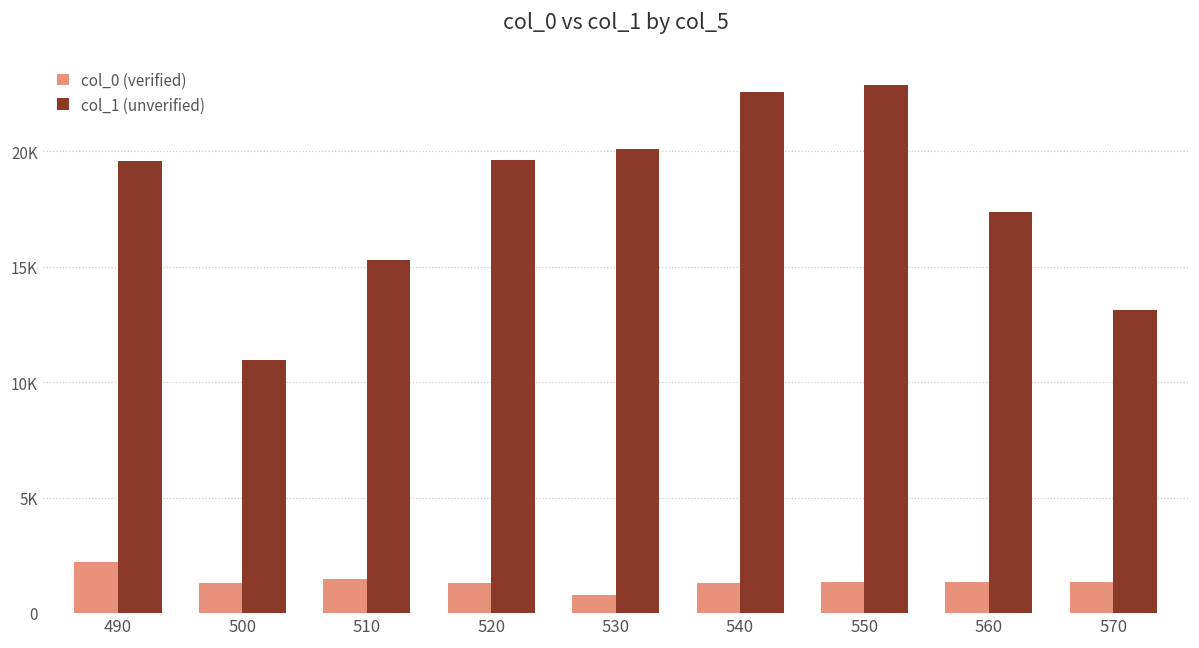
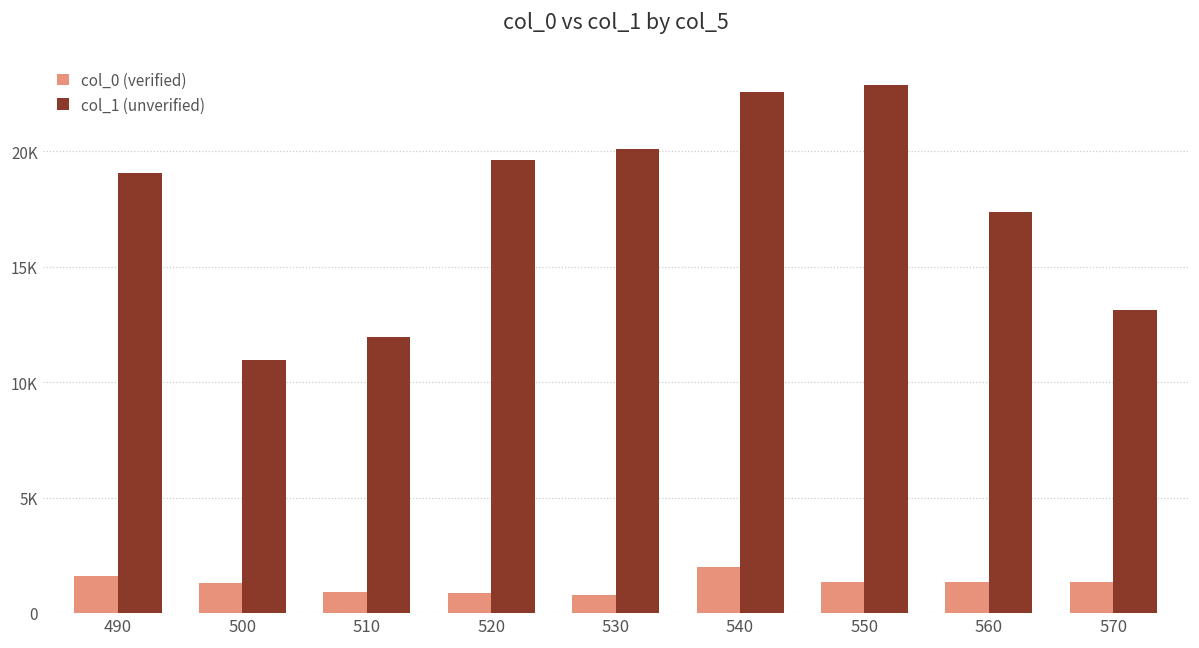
  {
    "col_0 (verified)": {
-     "490": 2200,
+     "490": 1600,
      "500": 1300,
-     "510": 1500,
-     "520": 1300,
+     "510": 900,
+     "520": 900,
      "530": 800,
-     "540": 1300,
+     "540": 2000,
      "550": 1300,
      "560": 1300,
      "570": 1400
    },
    "col_1 (unverified)": {
-     "490": 19600,
+     "490": 19100,
      "500": 11000,
-     "510": 15300,
+     "510": 11900,
      "520": 19600,
      "530": 20100,
      "540": 22600,
      "550": 22900,
      "560": 17400,
      "570": 13100
    }
  }
